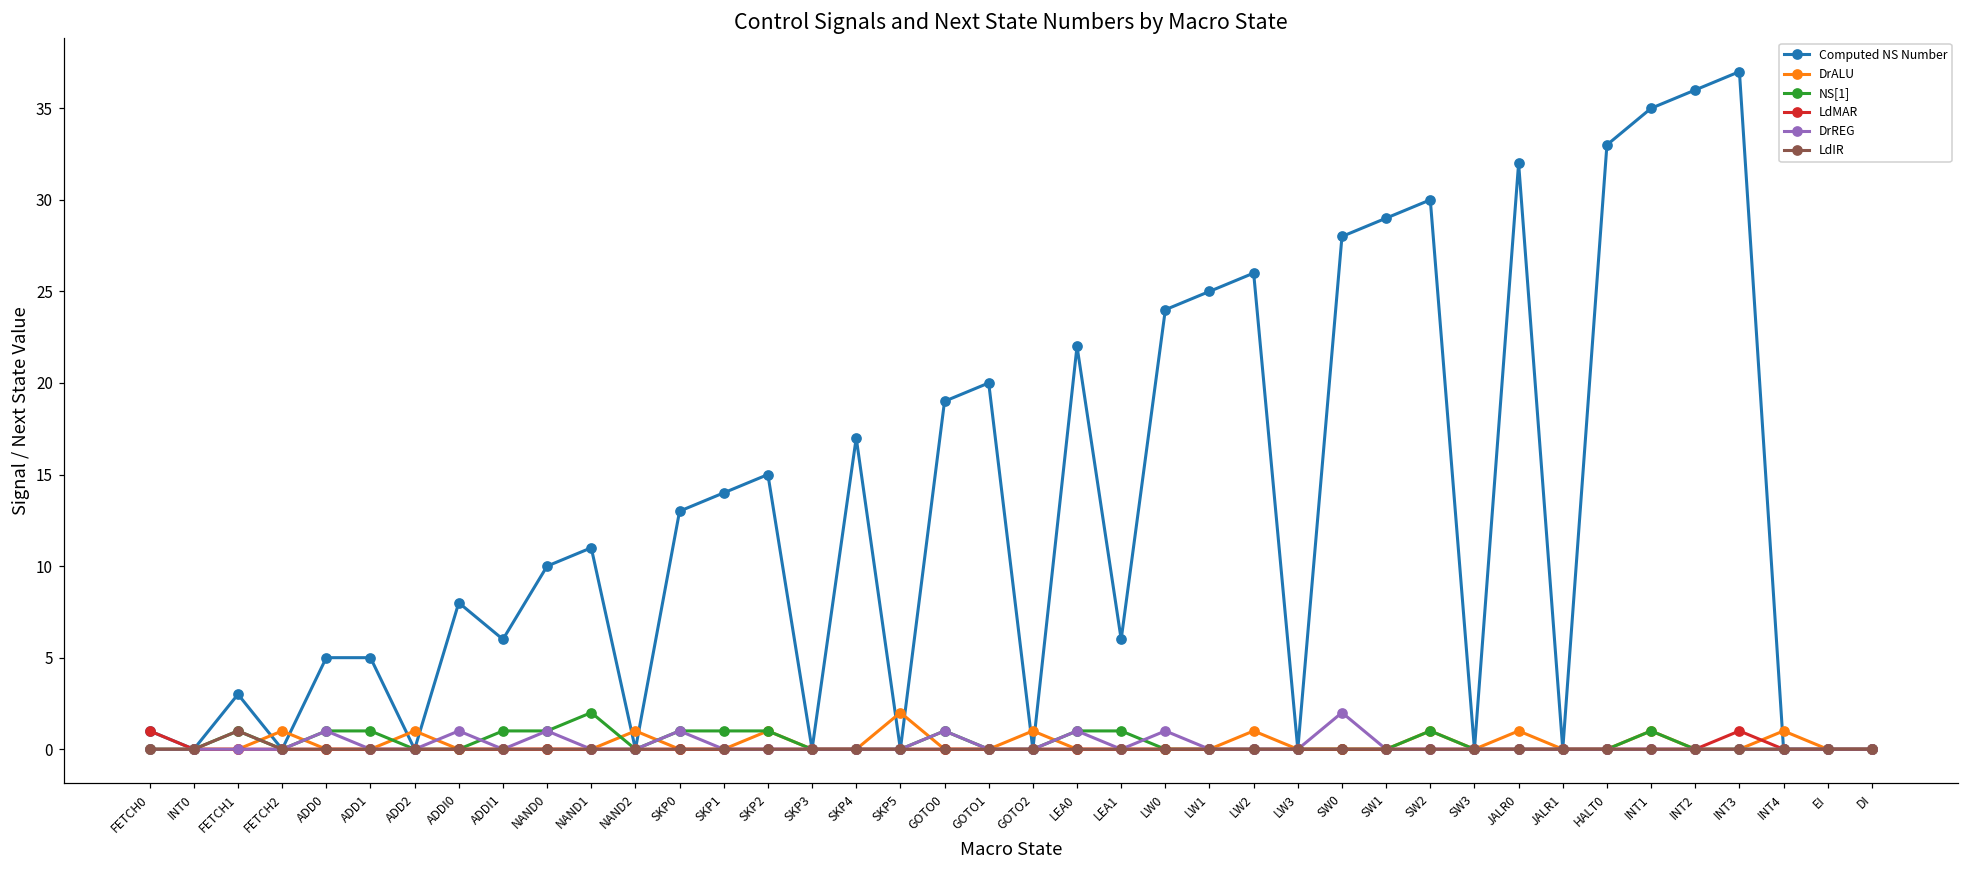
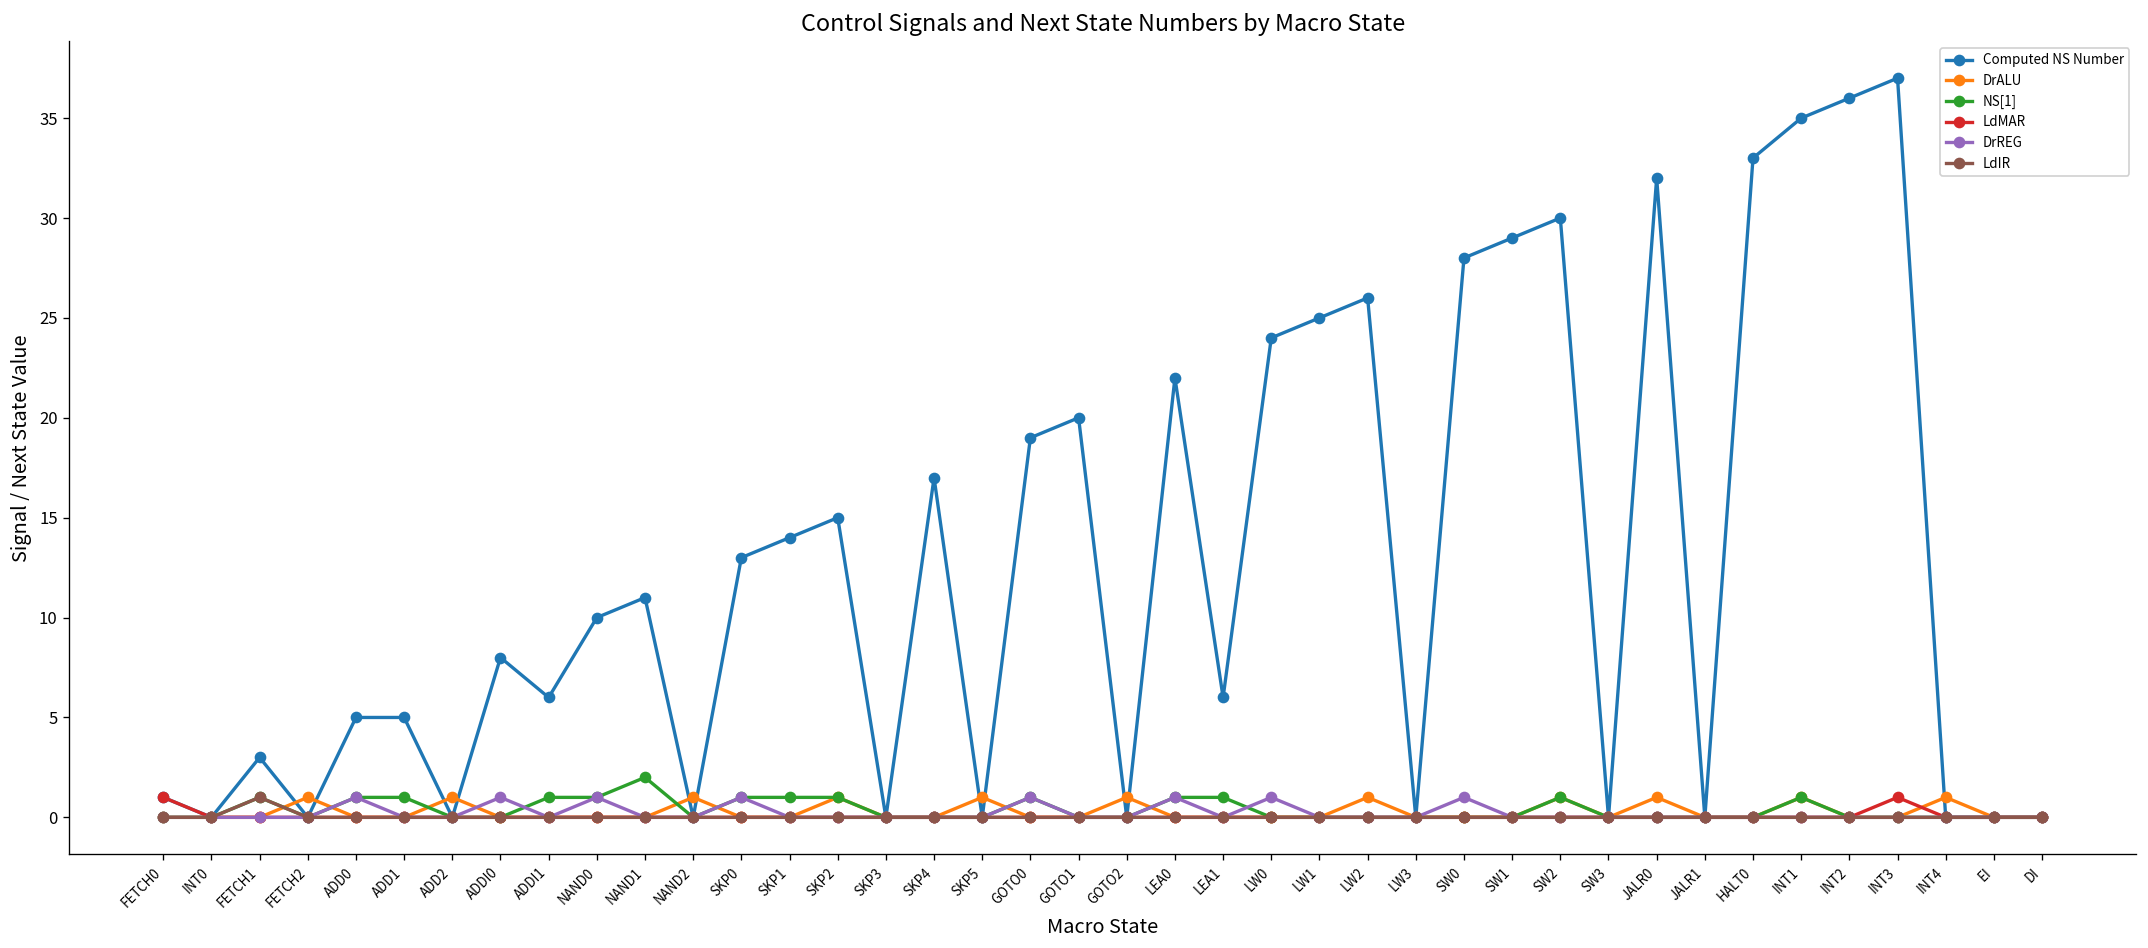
  {
    "Computed NS Number": {
      "FETCH1": 3,
      "ADD0": 5,
      "ADD1": 5,
      "ADDI0": 8,
      "ADDI1": 6,
      "NAND0": 10,
      "NAND1": 11,
      "SKP0": 13,
      "SKP1": 14,
      "SKP2": 15,
      "SKP4": 17,
      "GOTO0": 19,
      "GOTO1": 20,
      "LEA0": 22,
      "LEA1": 6,
      "LW0": 24,
      "LW1": 25,
      "LW2": 26,
      "SW0": 28,
      "SW1": 29,
      "SW2": 30,
      "JALR0": 32,
      "HALT0": 33,
      "INT1": 35,
      "INT2": 36,
      "INT3": 37
    },
    "DrALU": {
      "FETCH2": 1,
      "ADD2": 1,
      "NAND2": 1,
-     "SKP5": 2,
+     "SKP5": 1,
      "GOTO2": 1,
      "LW2": 1,
      "JALR0": 1,
      "INT4": 1
    },
    "NS[1]": {
      "ADD1": 1,
      "ADDI1": 1,
      "NAND1": 2,
      "SKP1": 1,
      "LEA1": 1
    },
    "LdMAR": {
      "INT3": 1
    },
    "DrREG": {
      "ADDI0": 1,
      "LW0": 1,
-     "SW0": 2
+     "SW0": 1
    }
  }
